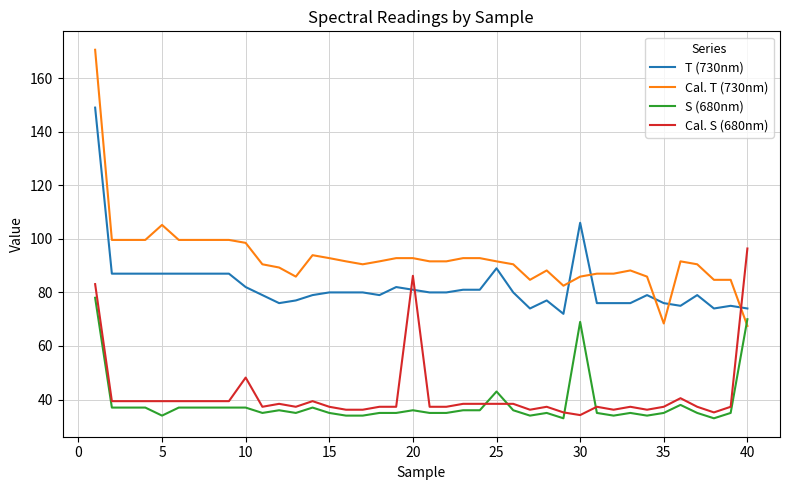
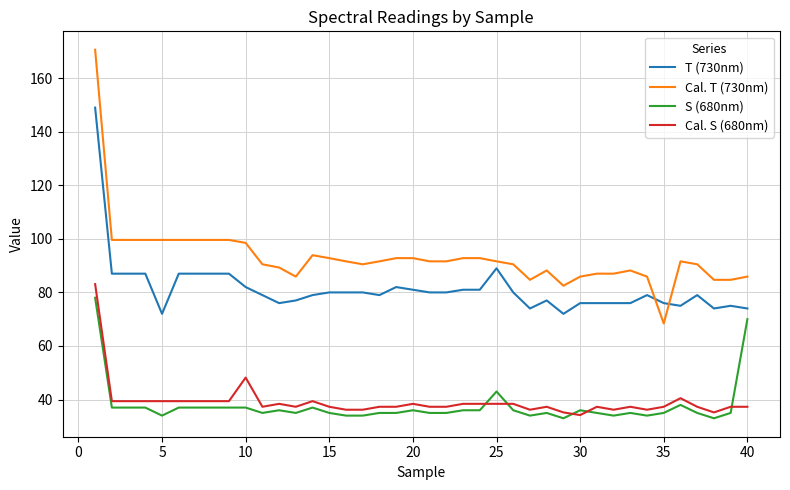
  {
    "T (730nm)": {
-     "5": 87,
+     "5": 72,
      "10": 82,
      "15": 80,
      "20": 81,
      "25": 89,
-     "30": 106,
+     "30": 76,
      "35": 76,
      "40": 74
    },
    "Cal. T (730nm)": {
-     "5": 105,
+     "5": 100,
      "10": 99,
      "15": 93,
      "20": 93,
      "25": 92,
      "30": 86,
      "35": 68,
-     "40": 68
+     "40": 86
    },
    "S (680nm)": {
      "5": 34,
      "10": 37,
      "15": 35,
      "20": 36,
      "25": 43,
-     "30": 69,
+     "30": 36,
      "35": 35,
      "40": 70
    },
    "Cal. S (680nm)": {
      "5": 39,
      "10": 48,
      "15": 37,
-     "20": 86,
+     "20": 38,
      "25": 38,
      "30": 34,
      "35": 37,
-     "40": 96
+     "40": 37
    }
  }
